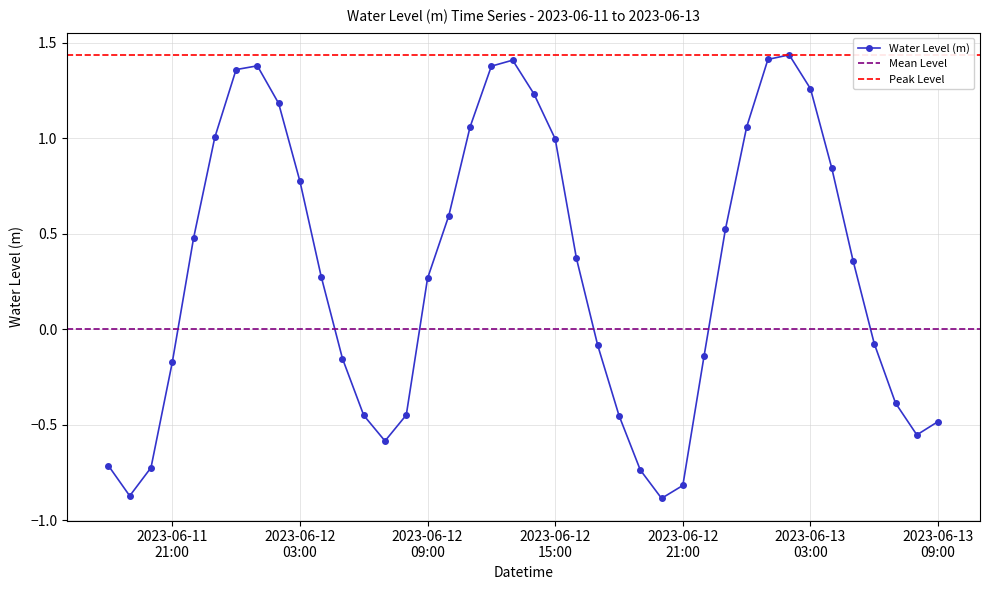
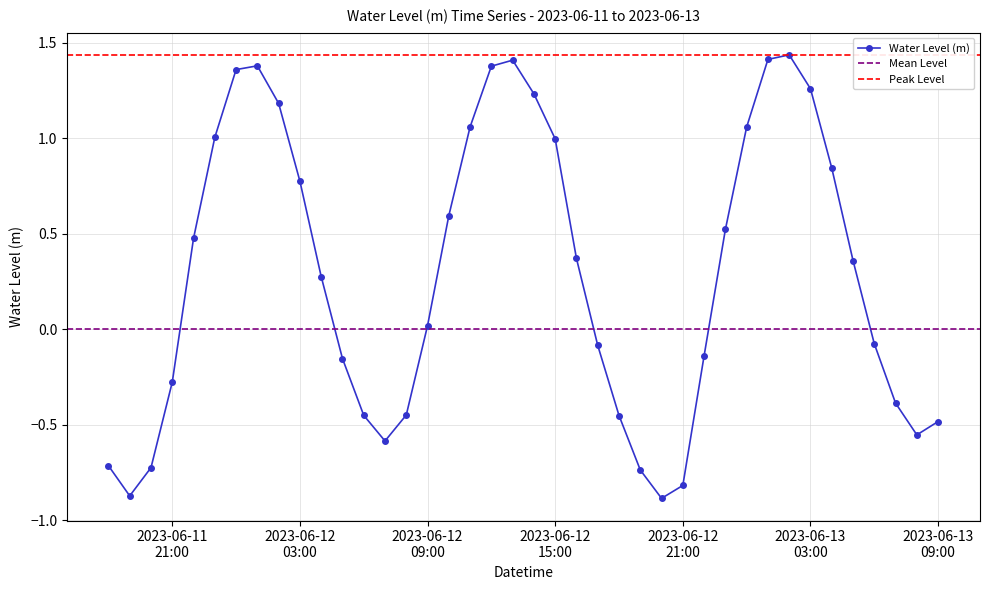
  {
-   "2023-06-11 21:00": -0.17,
+   "2023-06-11 21:00": -0.28,
    "2023-06-12 03:00": 0.77,
-   "2023-06-12 09:00": 0.27,
+   "2023-06-12 09:00": 0.02,
    "2023-06-12 15:00": 1.00,
    "2023-06-12 21:00": -0.82,
    "2023-06-13 03:00": 1.26,
    "2023-06-13 09:00": -0.48
  }
